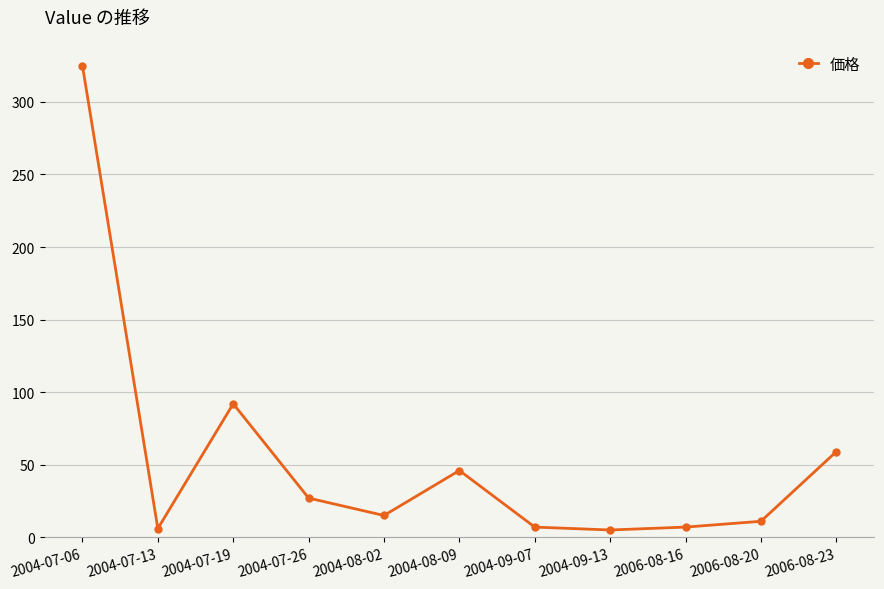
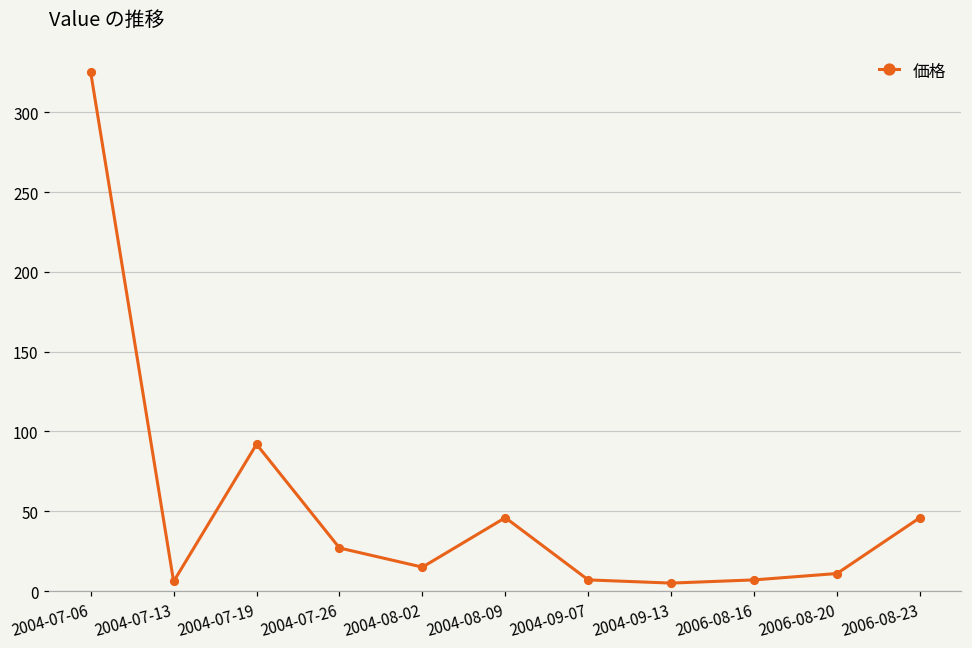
  {
    "2004-07-06": 325,
    "2004-07-13": 6,
    "2004-07-19": 92,
    "2004-07-26": 27,
    "2004-08-02": 15,
    "2004-08-09": 46,
    "2004-09-07": 7,
    "2004-09-13": 5,
    "2006-08-16": 7,
    "2006-08-20": 11,
-   "2006-08-23": 59
+   "2006-08-23": 46
  }
